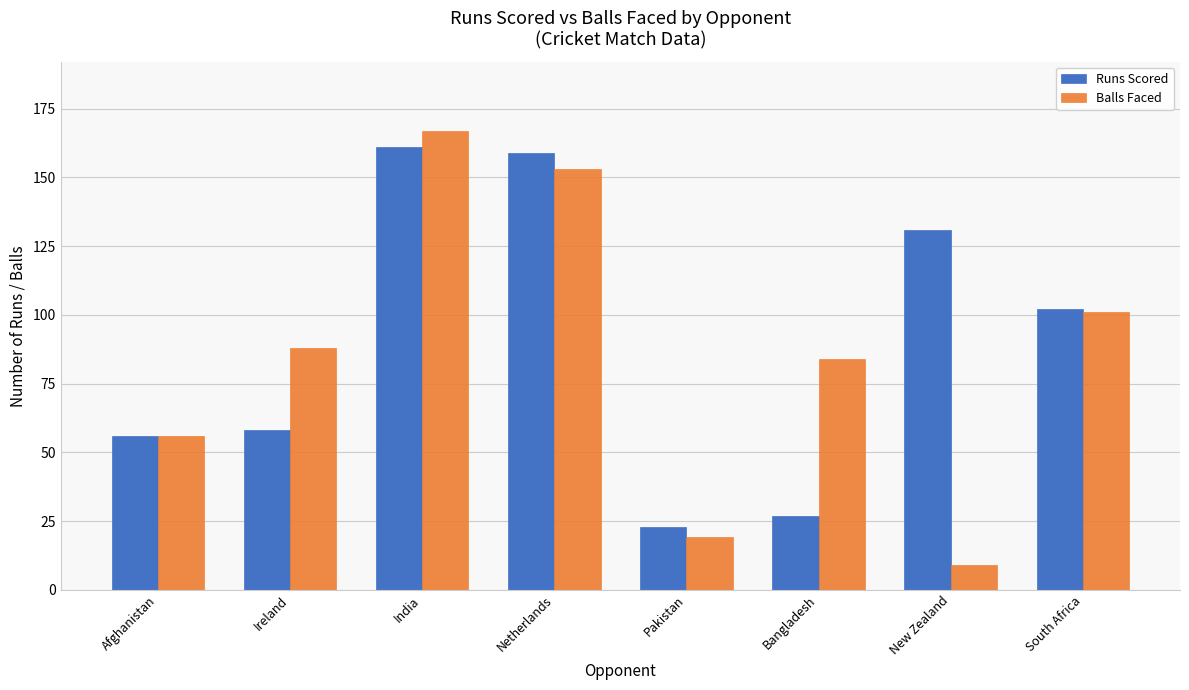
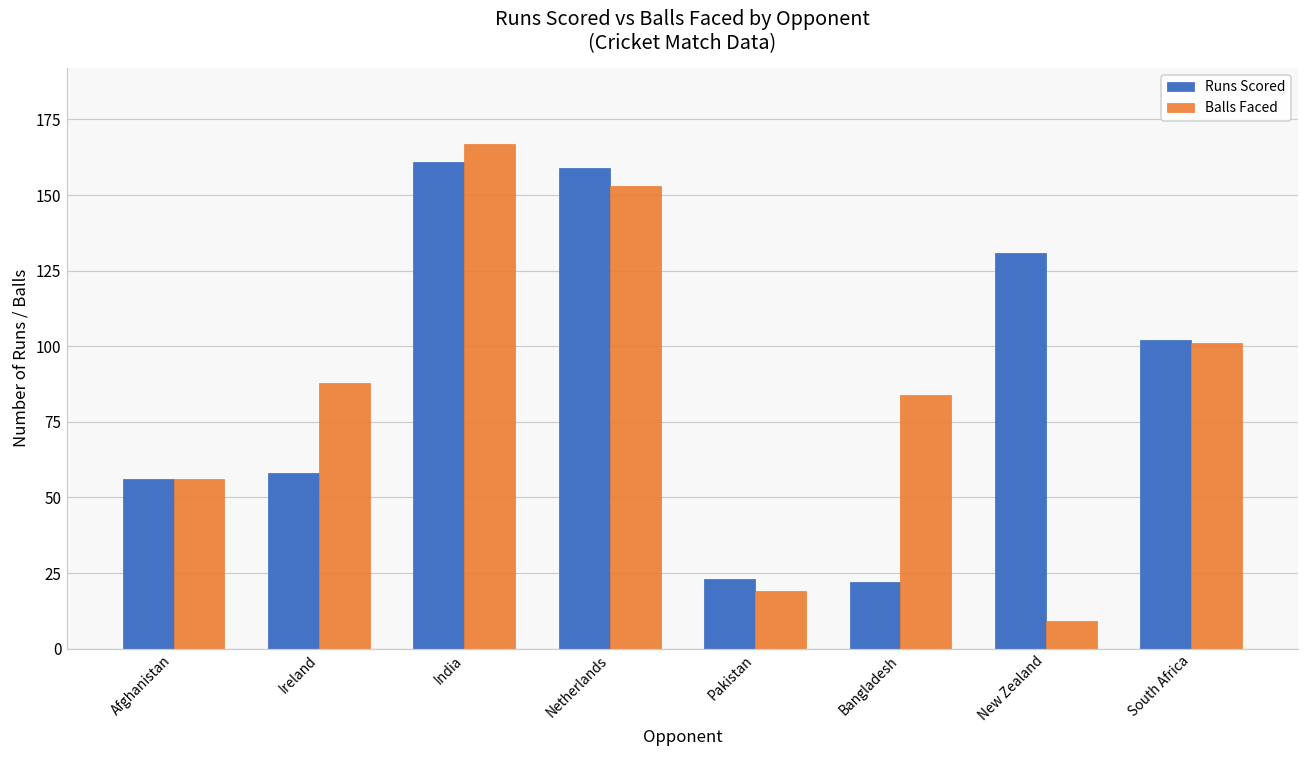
  {
    "Runs Scored": {
      "Afghanistan": 56,
      "Ireland": 58,
      "India": 161,
      "Netherlands": 159,
      "Pakistan": 23,
-     "Bangladesh": 27,
+     "Bangladesh": 22,
      "New Zealand": 131,
      "South Africa": 102
    },
    "Balls Faced": {
      "Afghanistan": 56,
      "Ireland": 88,
      "India": 167,
      "Netherlands": 153,
      "Pakistan": 19,
      "Bangladesh": 84,
      "New Zealand": 9,
      "South Africa": 101
    }
  }
